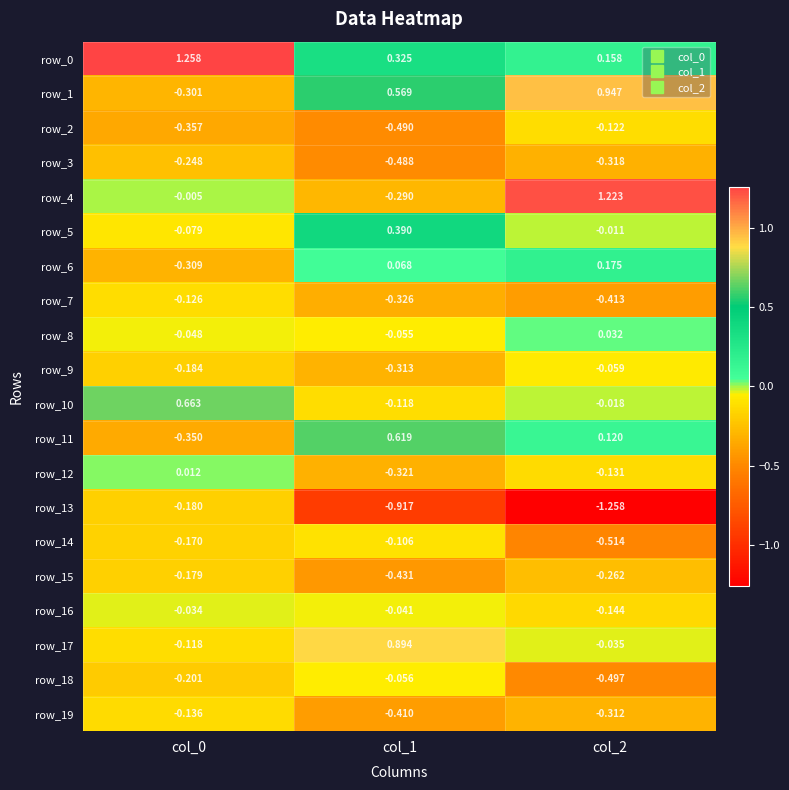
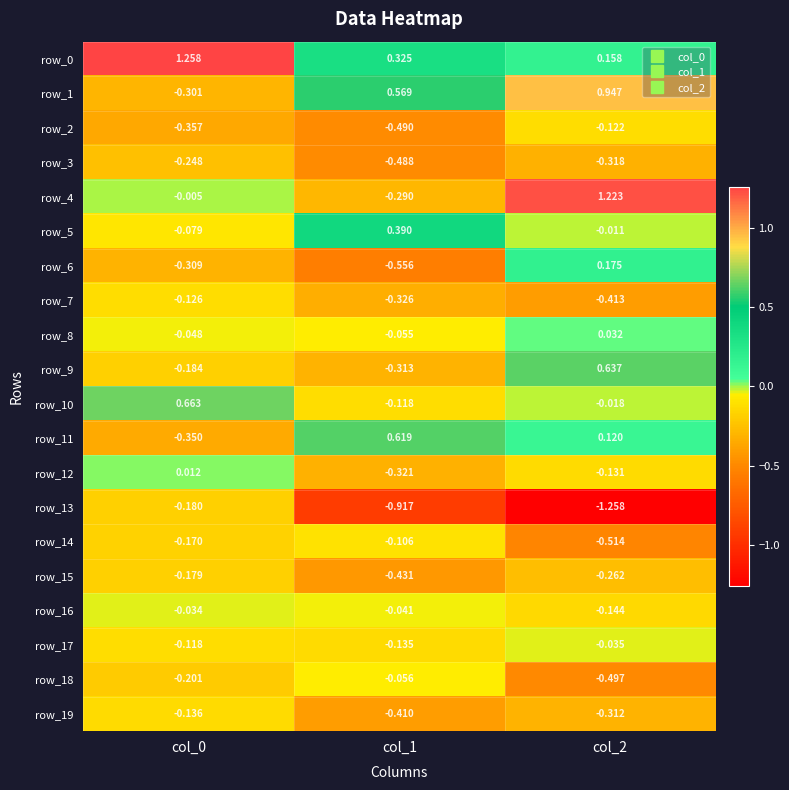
  {
    "row_0": {
      "col_0": 1.258,
      "col_1": 0.325,
      "col_2": 0.158
    },
    "row_1": {
      "col_0": -0.301,
      "col_1": 0.569,
      "col_2": 0.947
    },
    "row_2": {
      "col_0": -0.357,
      "col_1": -0.490,
      "col_2": -0.122
    },
    "row_3": {
      "col_0": -0.248,
      "col_1": -0.488,
      "col_2": -0.318
    },
    "row_4": {
      "col_0": -0.005,
      "col_1": -0.290,
      "col_2": 1.223
    },
    "row_5": {
      "col_0": -0.079,
      "col_1": 0.390,
      "col_2": -0.011
    },
    "row_6": {
      "col_0": -0.309,
-     "col_1": 0.068,
+     "col_1": -0.556,
      "col_2": 0.175
    },
    "row_7": {
      "col_0": -0.126,
      "col_1": -0.326,
      "col_2": -0.413
    },
    "row_8": {
      "col_0": -0.048,
      "col_1": -0.055,
      "col_2": 0.032
    },
    "row_9": {
      "col_0": -0.184,
      "col_1": -0.313,
-     "col_2": -0.059
+     "col_2": 0.637
    },
    "row_10": {
      "col_0": 0.663,
      "col_1": -0.118,
      "col_2": -0.018
    },
    "row_11": {
      "col_0": -0.350,
      "col_1": 0.619,
      "col_2": 0.120
    },
    "row_12": {
      "col_0": 0.012,
      "col_1": -0.321,
      "col_2": -0.131
    },
    "row_13": {
      "col_0": -0.180,
      "col_1": -0.917,
      "col_2": -1.258
    },
    "row_14": {
      "col_0": -0.170,
      "col_1": -0.106,
      "col_2": -0.514
    },
    "row_15": {
      "col_0": -0.179,
      "col_1": -0.431,
      "col_2": -0.262
    },
    "row_16": {
      "col_0": -0.034,
      "col_1": -0.041,
      "col_2": -0.144
    },
    "row_17": {
      "col_0": -0.118,
-     "col_1": 0.894,
+     "col_1": -0.135,
      "col_2": -0.035
    },
    "row_18": {
      "col_0": -0.201,
      "col_1": -0.056,
      "col_2": -0.497
    },
    "row_19": {
      "col_0": -0.136,
      "col_1": -0.410,
      "col_2": -0.312
    }
  }
